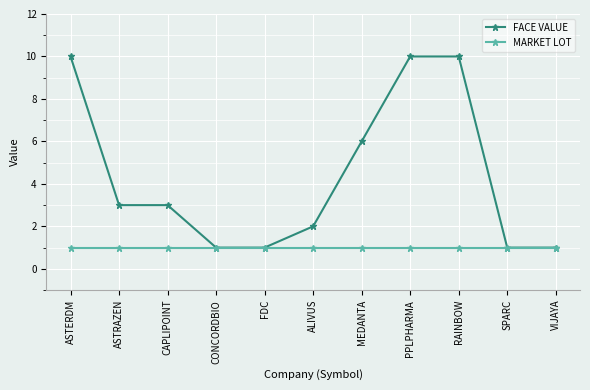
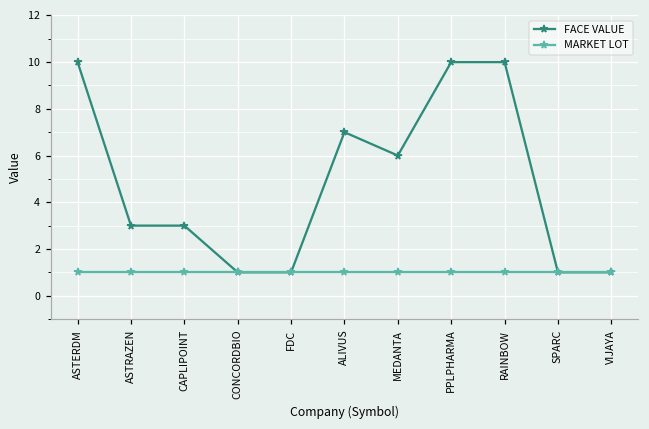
  {
    "FACE VALUE": {
      "ASTERDM": 10,
      "ASTRAZEN": 3,
      "CAPLIPOINT": 3,
-     "ALIVUS": 2,
+     "ALIVUS": 7,
      "MEDANTA": 6,
      "PPLPHARMA": 10,
      "RAINBOW": 10
    },
    "MARKET LOT": {
      "ASTERDM": 1,
      "ASTRAZEN": 1,
      "CAPLIPOINT": 1,
      "ALIVUS": 1,
      "MEDANTA": 1,
      "PPLPHARMA": 1,
      "RAINBOW": 1
    }
  }
